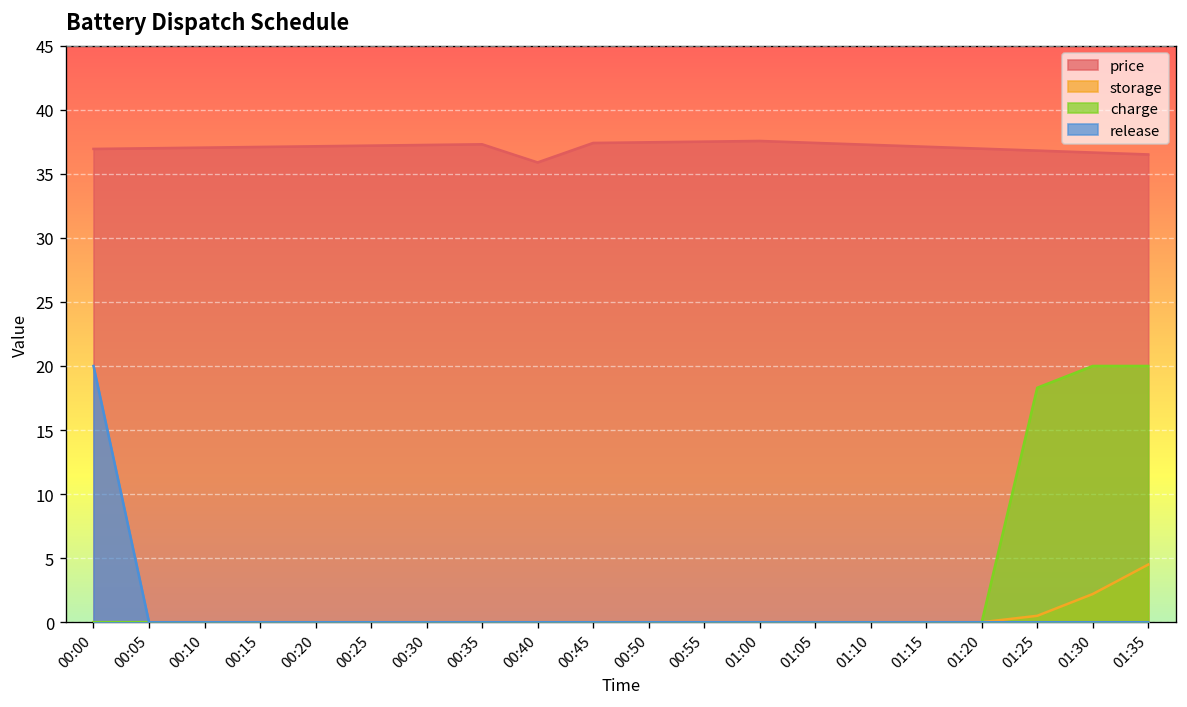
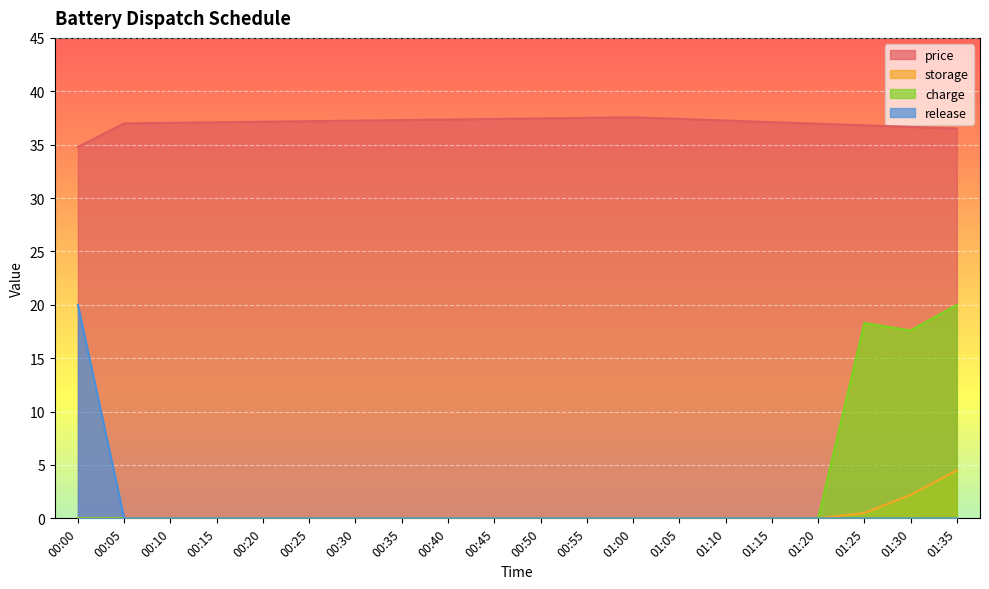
  {
    "price": {
-     "00:00": 36.9,
+     "00:00": 34.8,
      "00:05": 37.0,
      "00:10": 37.0,
      "00:15": 37.1,
      "00:20": 37.1,
      "00:25": 37.2,
      "00:30": 37.3,
      "00:35": 37.3,
-     "00:40": 35.9,
+     "00:40": 37.4,
      "00:45": 37.4,
      "00:50": 37.5,
      "00:55": 37.5,
      "01:00": 37.6,
      "01:05": 37.4,
      "01:10": 37.3,
      "01:15": 37.1,
      "01:20": 37.0,
      "01:25": 36.8,
      "01:30": 36.7,
      "01:35": 36.5
    },
    "storage": {
      "01:25": 0.5,
      "01:30": 2.2,
      "01:35": 4.5
    },
    "charge": {
      "01:25": 18.3,
-     "01:30": 20.0,
+     "01:30": 17.6,
      "01:35": 20.0
    },
    "release": {
      "00:00": 20.0,
      "01:25": 0.0,
      "01:30": 0.0,
      "01:35": 0.0
    }
  }
